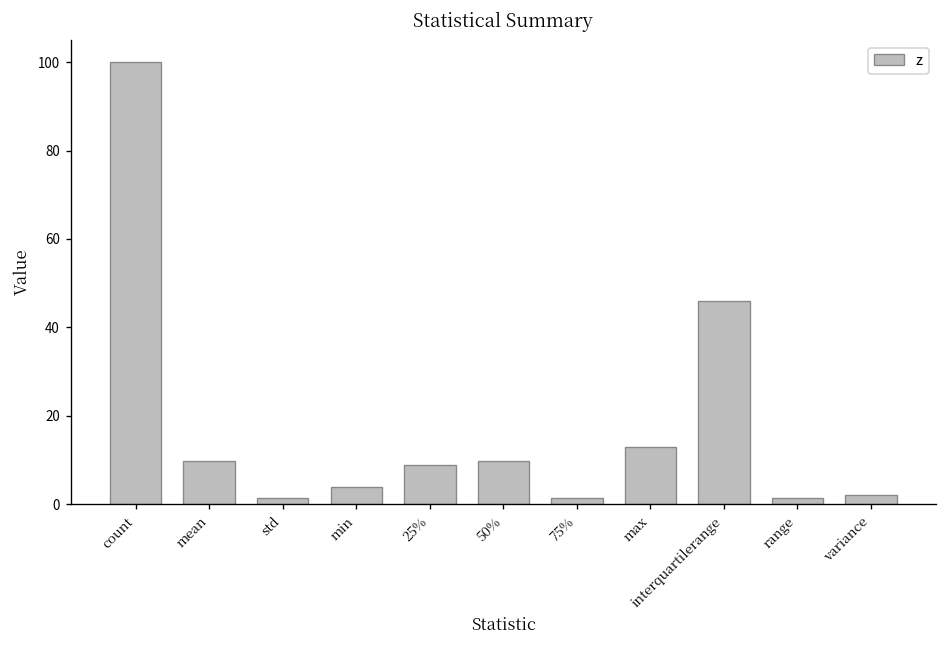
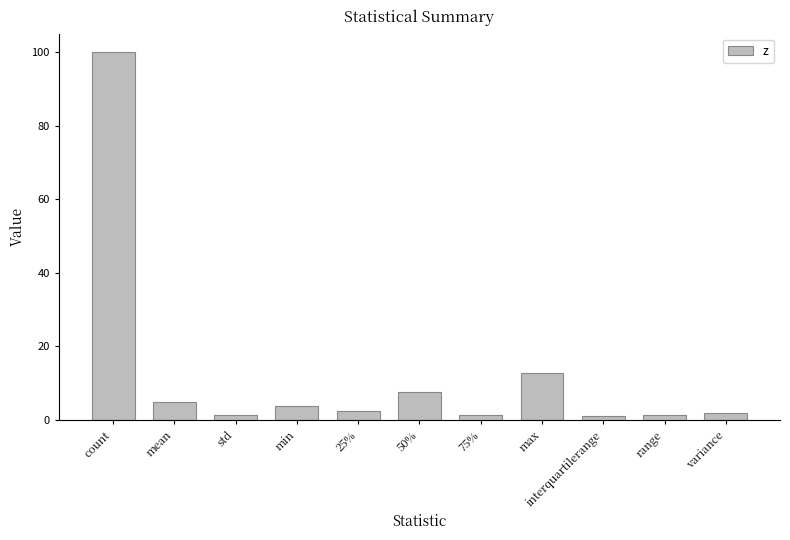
  {
    "count": 100,
-   "mean": 10,
+   "mean": 5,
    "std": 1,
    "min": 4,
-   "25%": 9,
-   "50%": 10,
+   "25%": 2,
+   "50%": 8,
    "75%": 1,
    "max": 13,
-   "interquartilerange": 46,
+   "interquartilerange": 1,
    "range": 1,
    "variance": 2
  }
